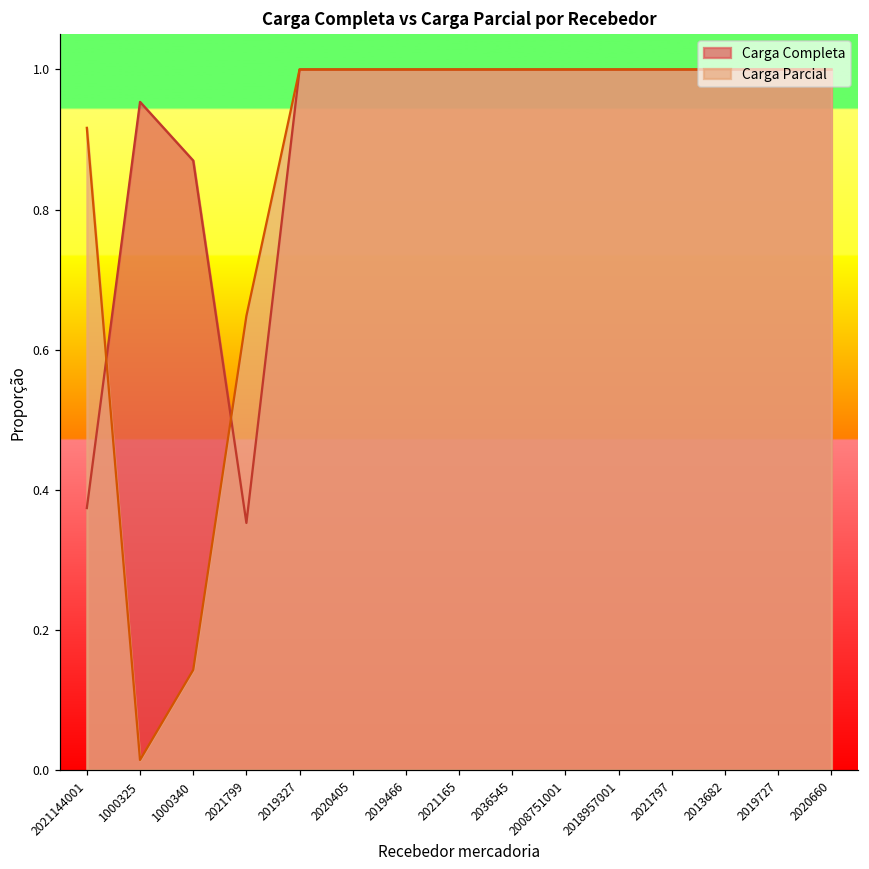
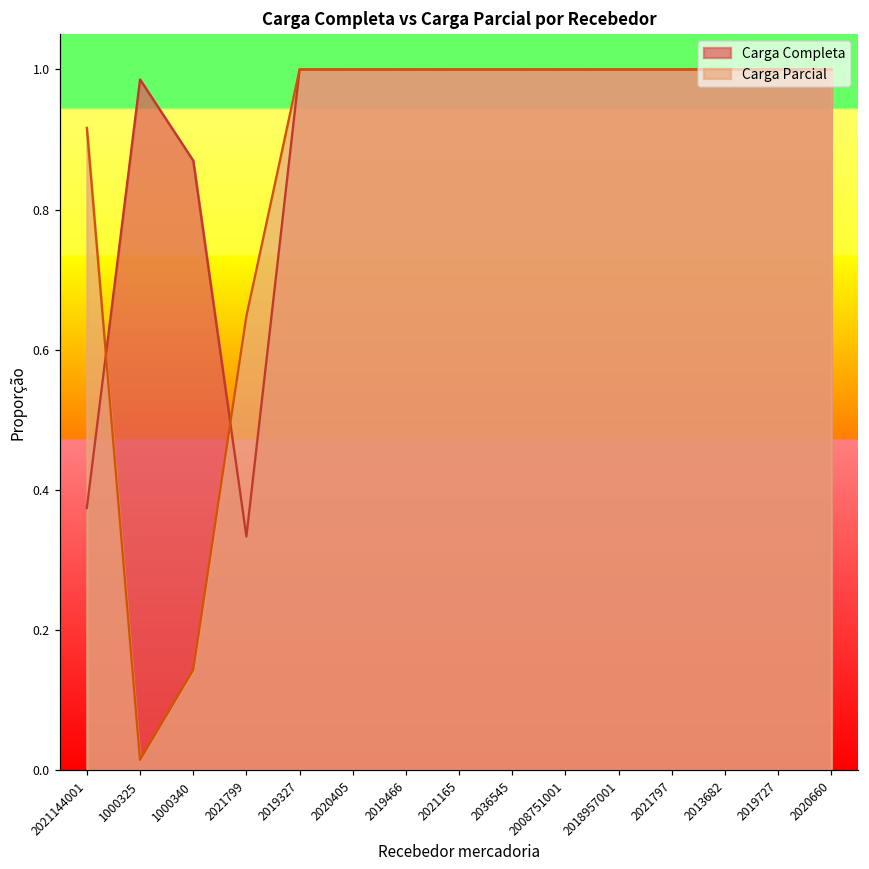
  {
    "Carga Completa": {
      "2021144001": 0.37,
-     "1000325": 0.95,
+     "1000325": 0.99,
      "1000340": 0.87,
-     "2021799": 0.35
+     "2021799": 0.33
    },
    "Carga Parcial": {
      "2021144001": 0.92,
      "1000325": 0.01,
      "1000340": 0.14,
      "2021799": 0.65
    }
  }
